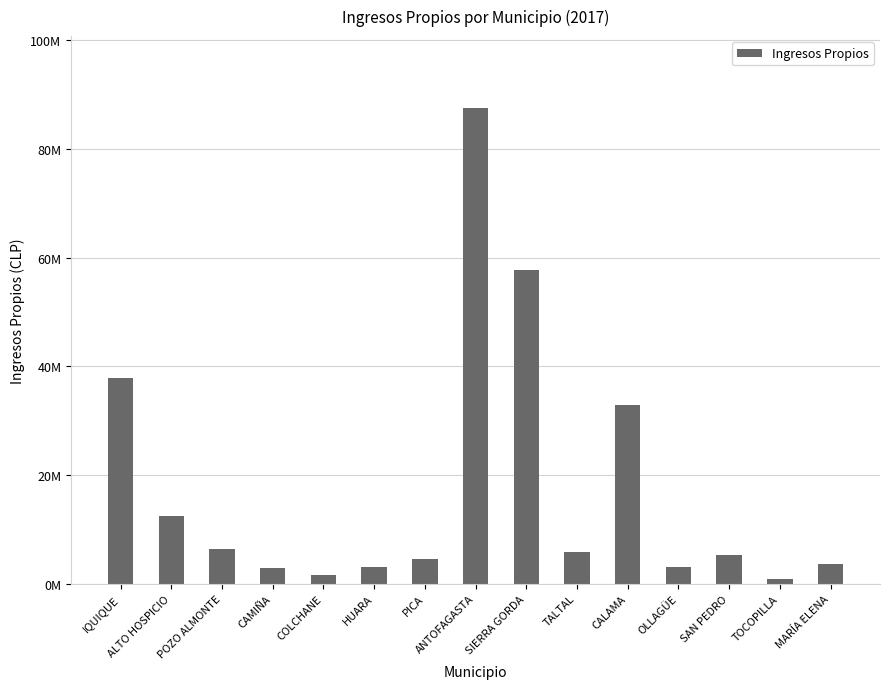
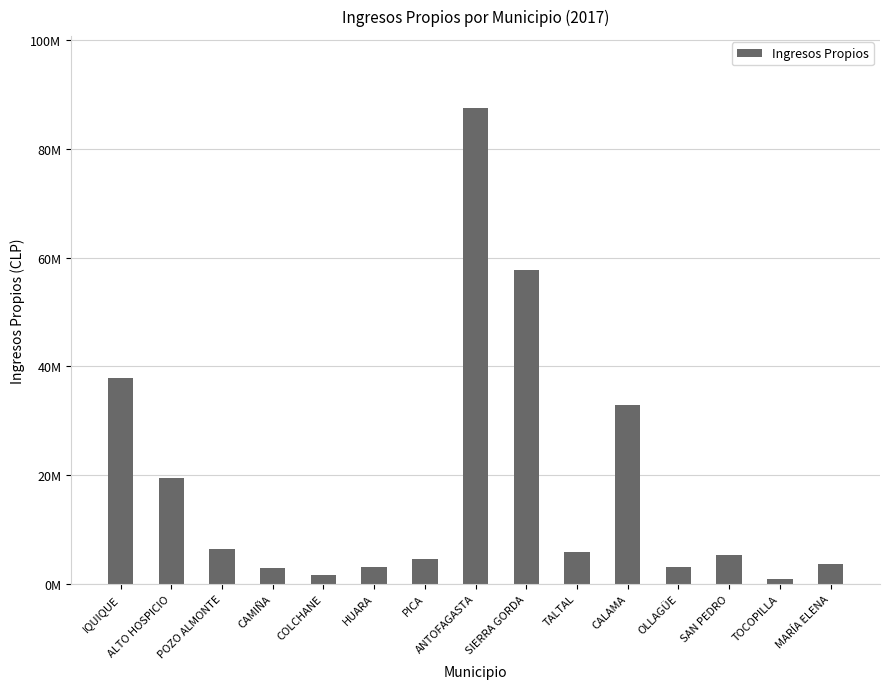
  {
    "IQUIQUE": 38000000,
-   "ALTO HOSPICIO": 12000000,
+   "ALTO HOSPICIO": 19000000,
    "POZO ALMONTE": 6000000,
    "CAMIÑA": 3000000,
    "COLCHANE": 2000000,
    "HUARA": 3000000,
    "PICA": 5000000,
    "ANTOFAGASTA": 88000000,
    "SIERRA GORDA": 58000000,
    "TALTAL": 6000000,
    "CALAMA": 33000000,
    "OLLAGÜE": 3000000,
    "SAN PEDRO": 5000000,
    "TOCOPILLA": 1000000,
    "MARÍA ELENA": 4000000
  }
